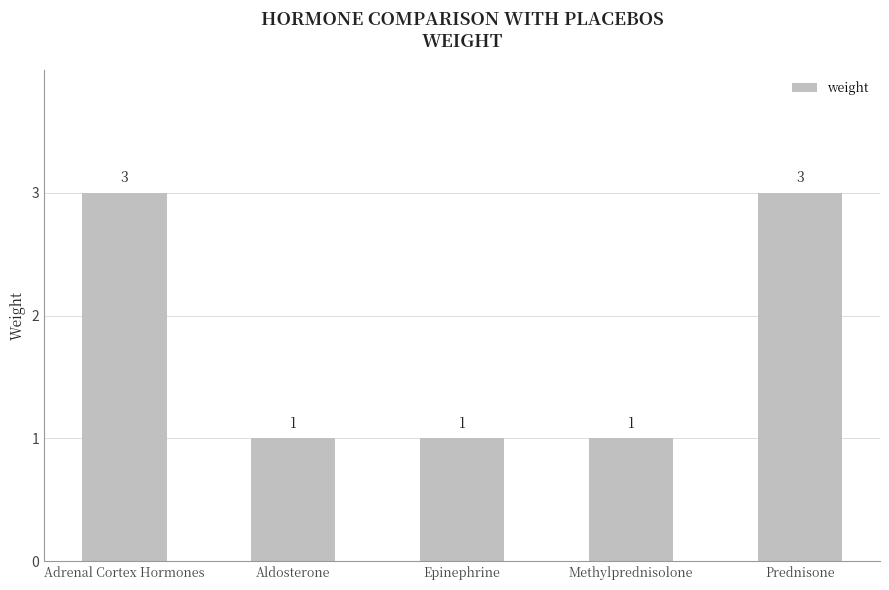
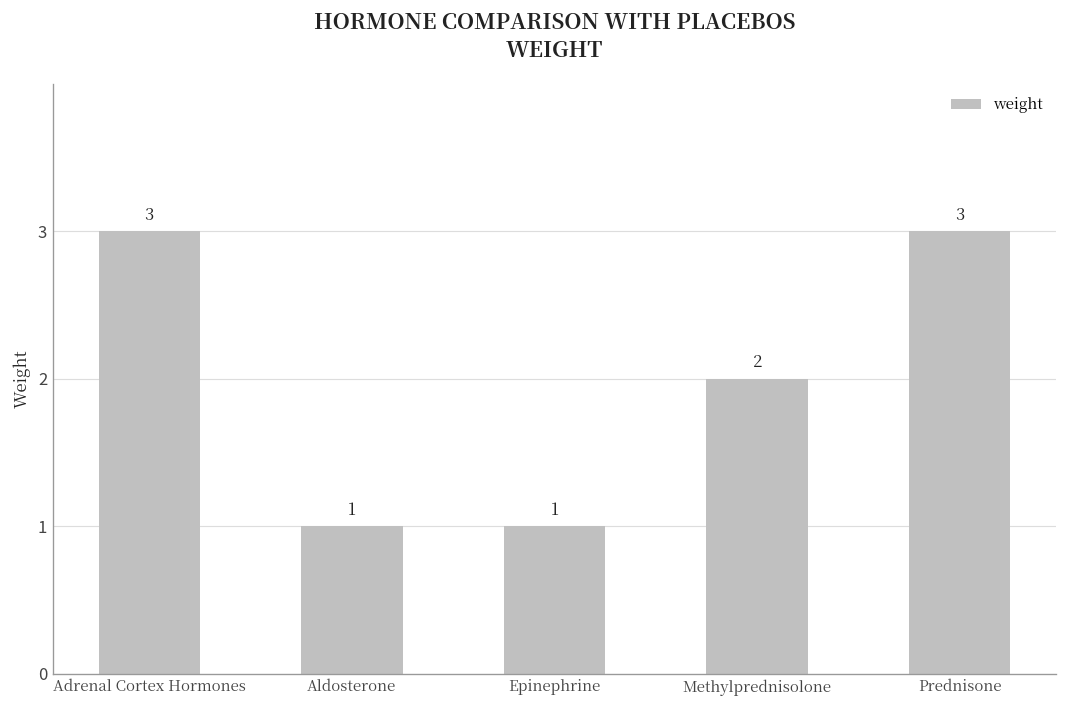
  {
    "Adrenal Cortex Hormones": 3,
    "Aldosterone": 1,
    "Epinephrine": 1,
-   "Methylprednisolone": 1,
+   "Methylprednisolone": 2,
    "Prednisone": 3
  }
